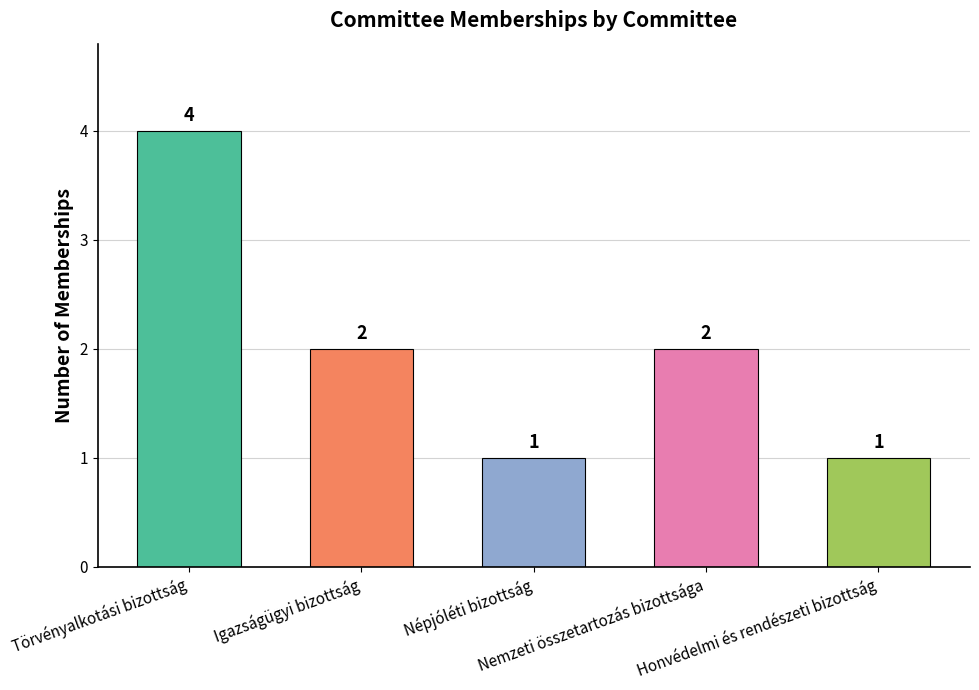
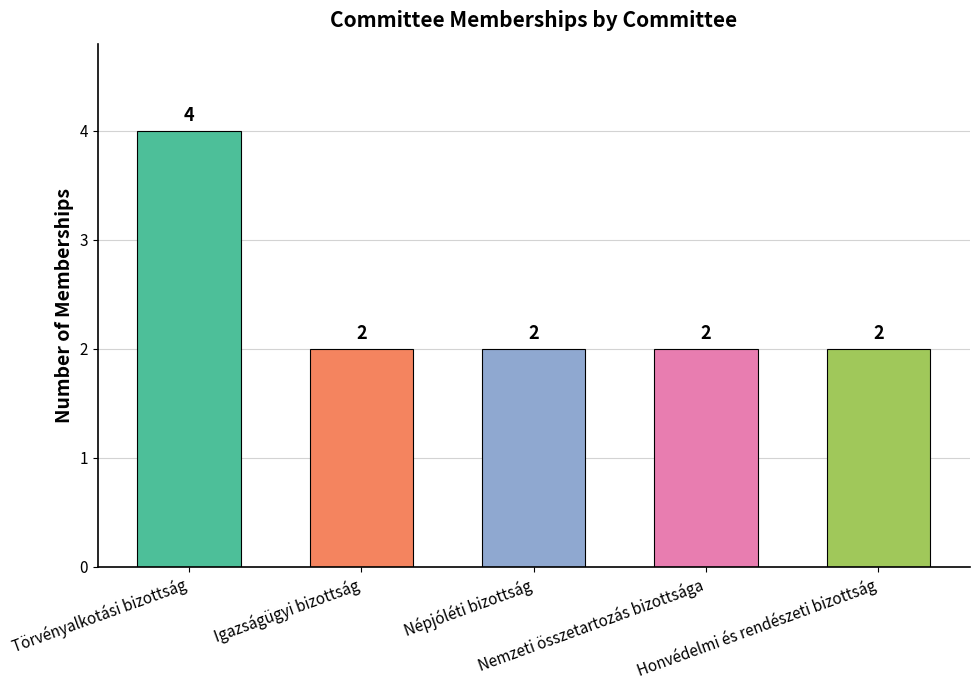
  {
    "Törvényalkotási bizottság": 4,
    "Igazságügyi bizottság": 2,
-   "Népjóléti bizottság": 1,
+   "Népjóléti bizottság": 2,
    "Nemzeti összetartozás bizottsága": 2,
-   "Honvédelmi és rendészeti bizottság": 1
+   "Honvédelmi és rendészeti bizottság": 2
  }
